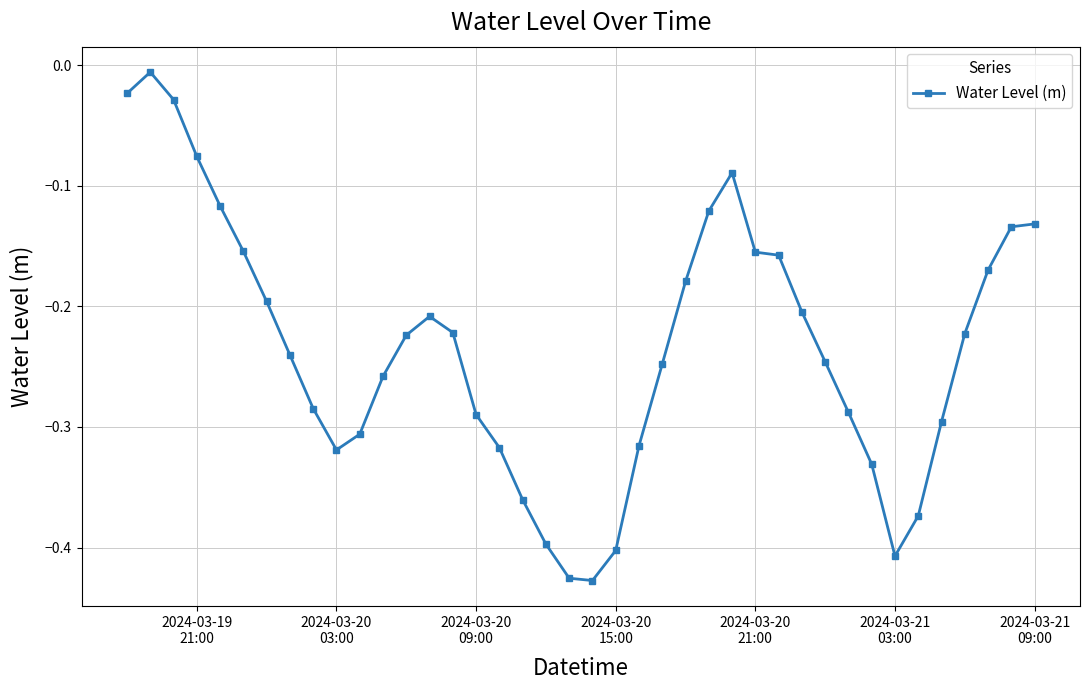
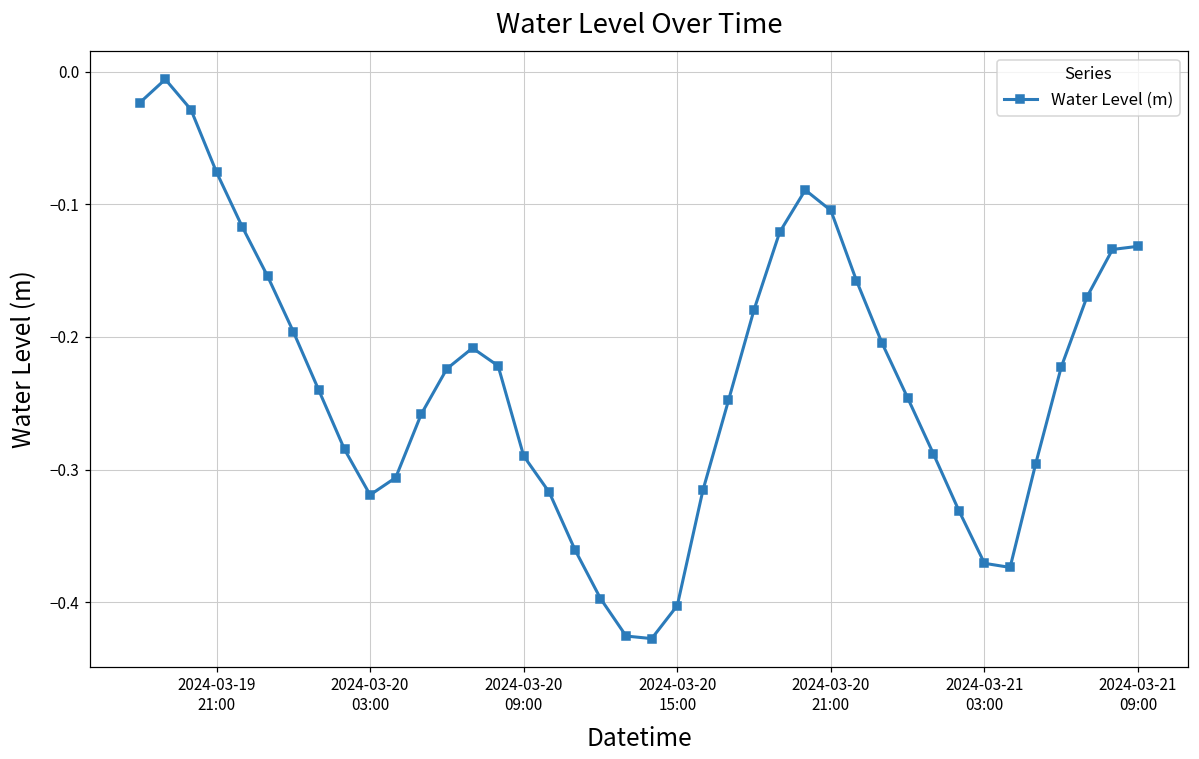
  {
    "2024-03-19 21:00": -0.076,
    "2024-03-20 03:00": -0.319,
    "2024-03-20 09:00": -0.290,
    "2024-03-20 15:00": -0.402,
-   "2024-03-20 21:00": -0.155,
-   "2024-03-21 03:00": -0.407,
+   "2024-03-20 21:00": -0.105,
+   "2024-03-21 03:00": -0.371,
    "2024-03-21 09:00": -0.132
  }
